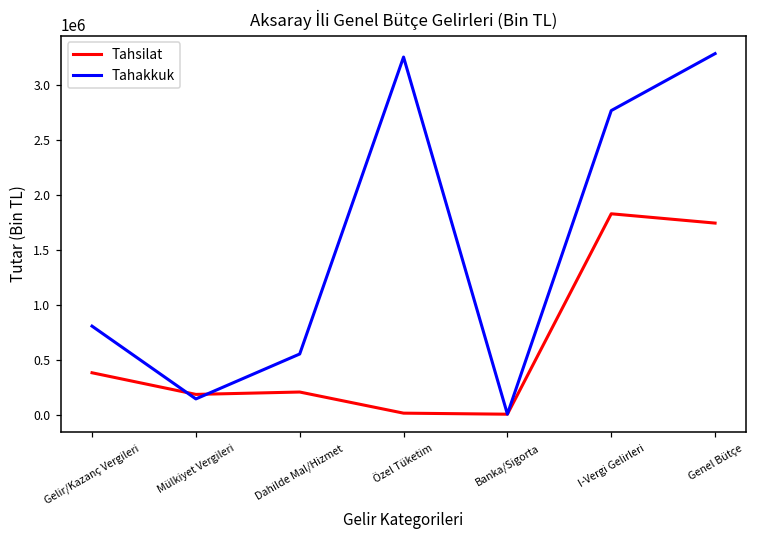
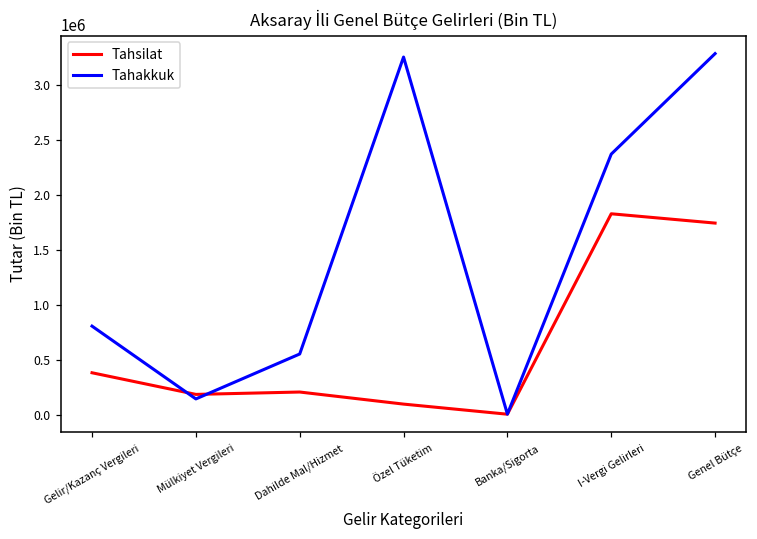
  {
    "Tahsilat": {
      "Gelir/Kazanç Vergileri": 390000,
      "Mülkiyet Vergileri": 190000,
      "Dahilde Mal/Hizmet": 210000,
-     "Özel Tüketim": 20000,
+     "Özel Tüketim": 100000,
      "I-Vergi Gelirleri": 1830000,
      "Genel Bütçe": 1750000
    },
    "Tahakkuk": {
      "Gelir/Kazanç Vergileri": 810000,
      "Mülkiyet Vergileri": 150000,
      "Dahilde Mal/Hizmet": 560000,
      "Özel Tüketim": 3250000,
-     "I-Vergi Gelirleri": 2770000,
+     "I-Vergi Gelirleri": 2370000,
      "Genel Bütçe": 3280000
    }
  }
